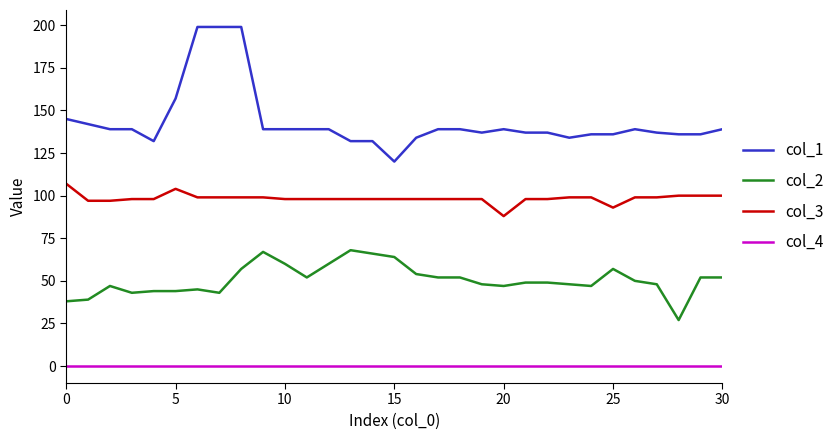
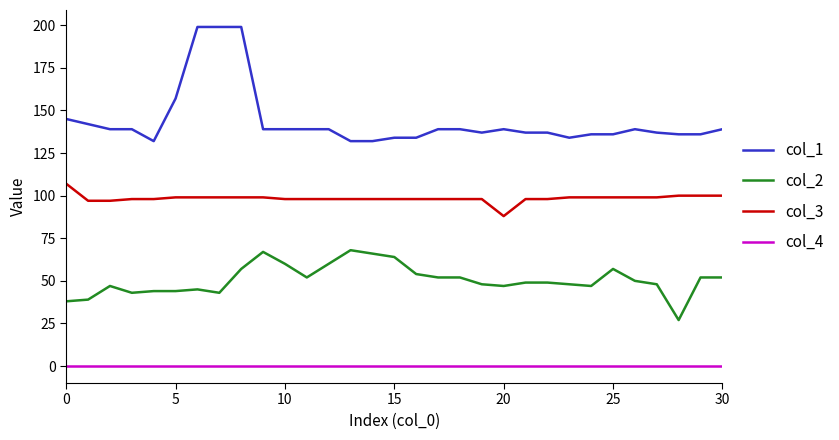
  {
    "col_1": {
      "0": 145,
      "5": 157,
      "10": 139,
-     "15": 120,
+     "15": 134,
      "20": 139,
      "25": 136,
      "30": 139
    },
    "col_2": {
      "0": 38,
      "5": 44,
      "10": 60,
      "15": 64,
      "20": 47,
      "25": 57,
      "30": 52
    },
    "col_3": {
      "0": 107,
-     "5": 104,
+     "5": 99,
      "10": 98,
      "15": 98,
      "20": 88,
-     "25": 93,
+     "25": 99,
      "30": 100
    },
    "col_4": {
      "0": 0,
      "5": 0,
      "10": 0,
      "15": 0,
      "20": 0,
      "25": 0,
      "30": 0
    }
  }
